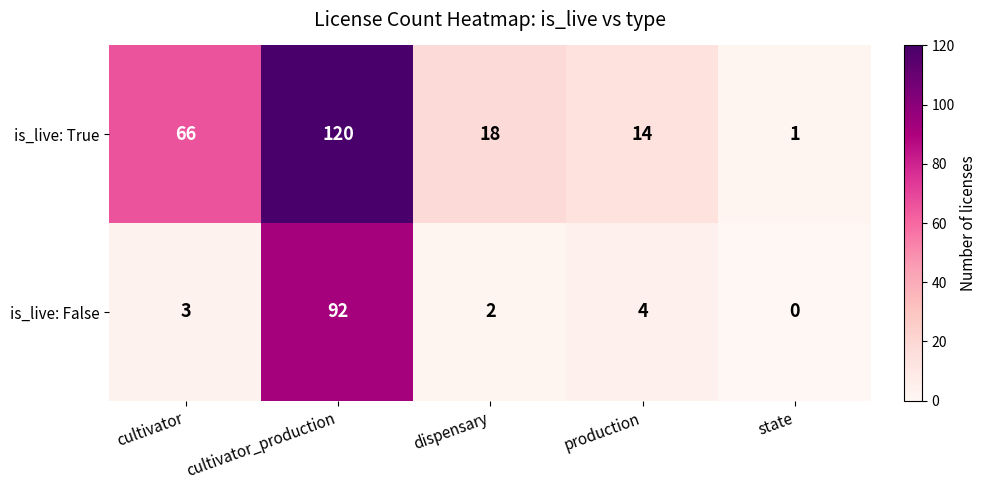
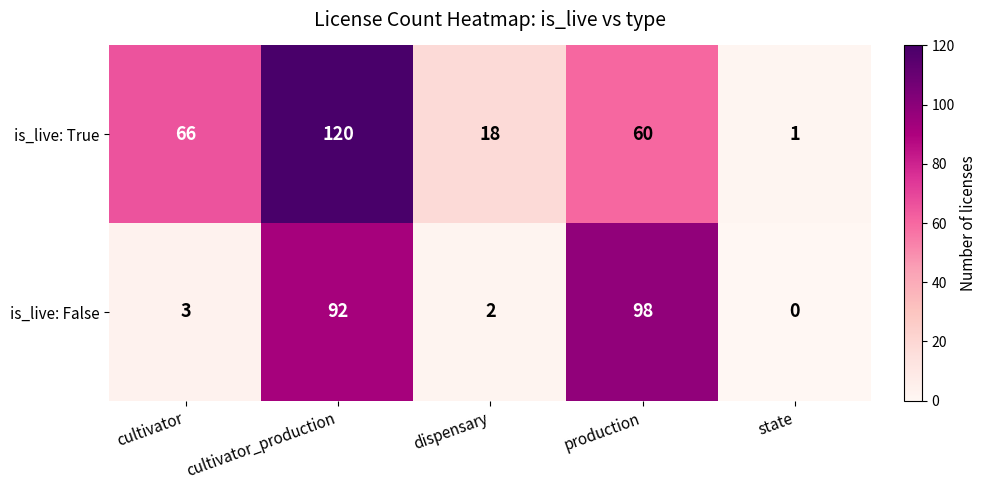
  {
    "is_live: True": {
      "cultivator": 66,
      "cultivator_production": 120,
      "dispensary": 18,
-     "production": 14,
+     "production": 60,
      "state": 1
    },
    "is_live: False": {
      "cultivator": 3,
      "cultivator_production": 92,
      "dispensary": 2,
-     "production": 4,
+     "production": 98,
      "state": 0
    }
  }
